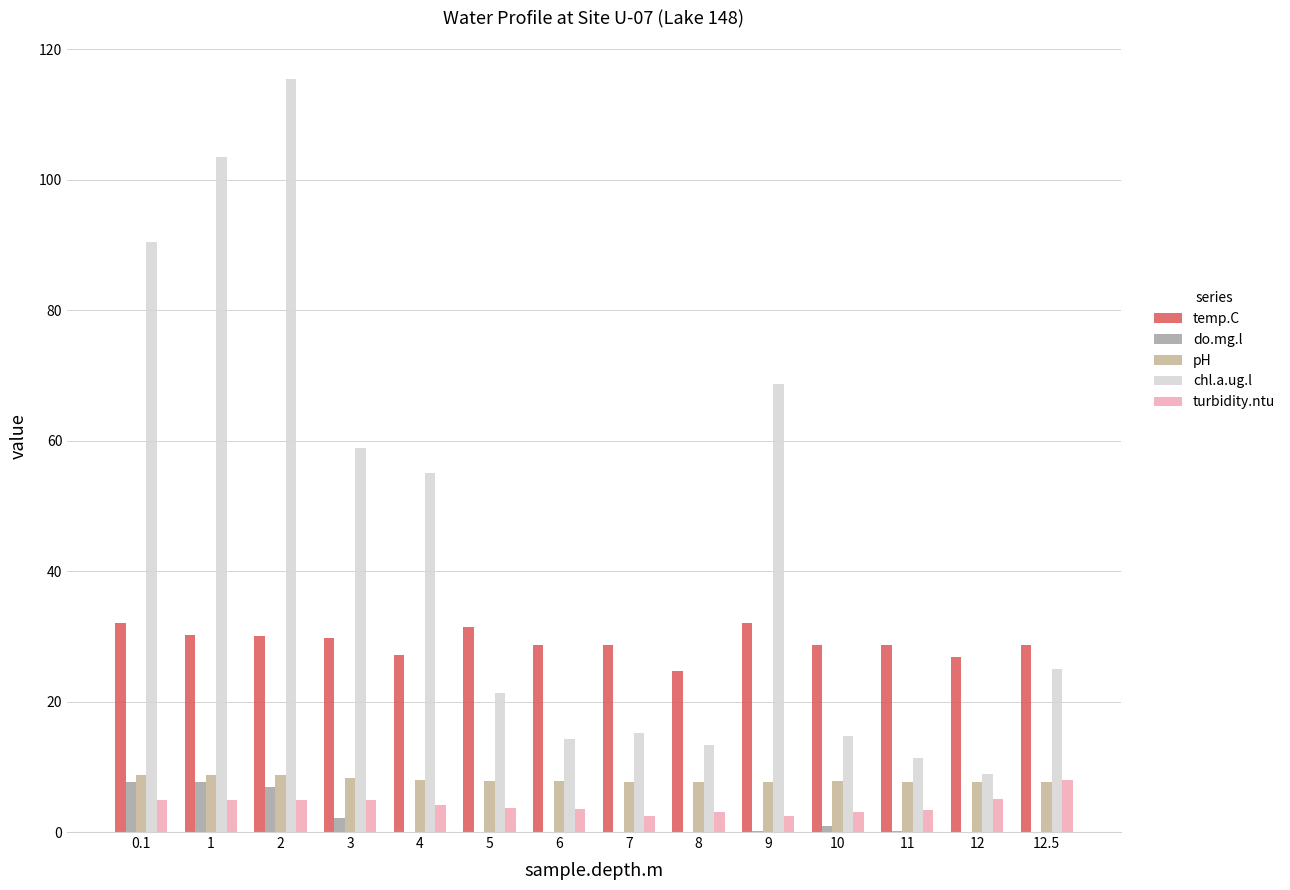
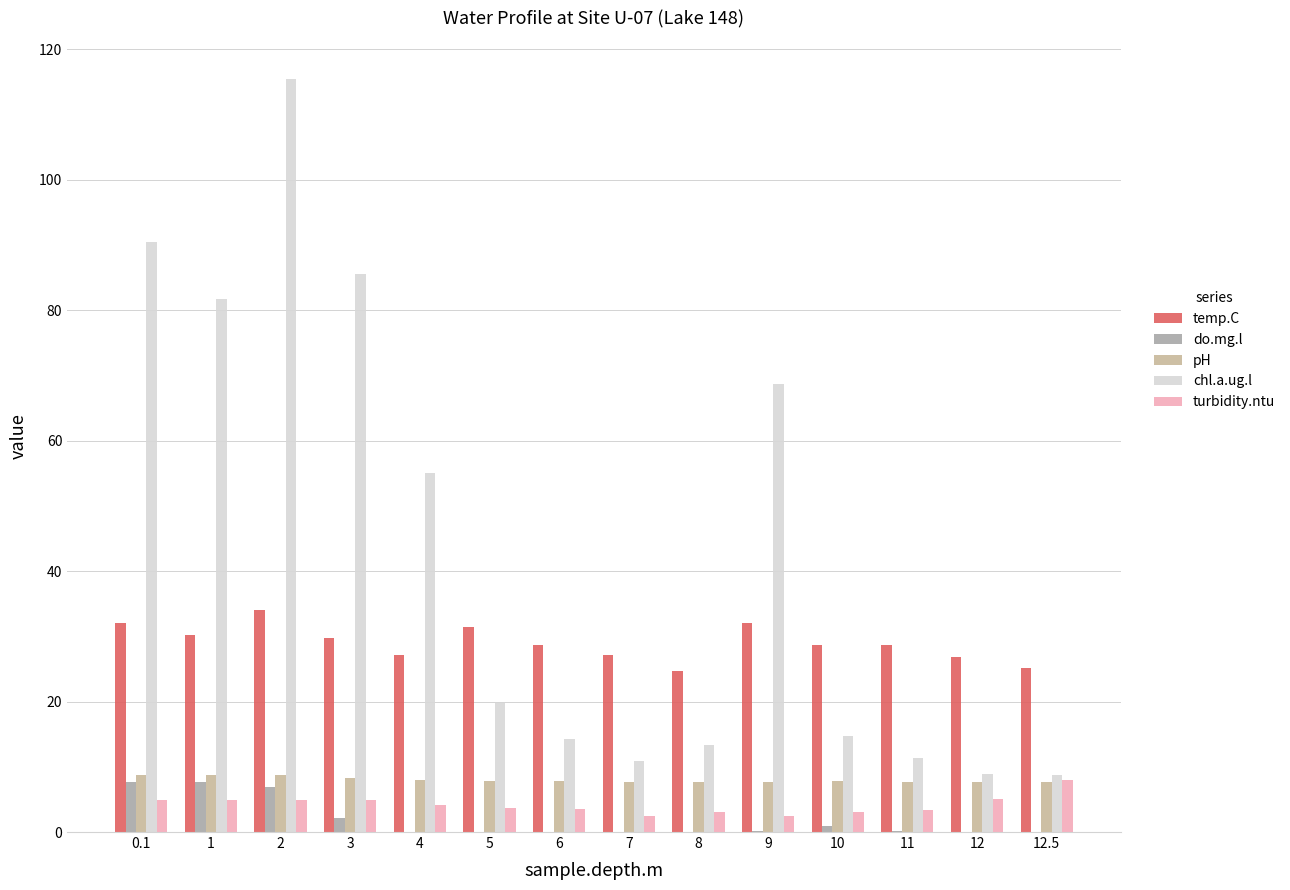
  {
    "temp.C": {
      "0.1": 32,
      "1": 30,
-     "2": 30,
+     "2": 34,
      "3": 30,
      "4": 27,
      "5": 32,
      "6": 29,
-     "7": 29,
+     "7": 27,
      "8": 25,
      "9": 32,
      "10": 29,
      "11": 29,
      "12": 27,
-     "12.5": 29
+     "12.5": 25
    },
    "chl.a.ug.l": {
      "0.1": 90,
-     "1": 103,
+     "1": 82,
      "2": 116,
-     "3": 59,
+     "3": 86,
      "4": 55,
-     "5": 21,
+     "5": 20,
      "6": 14,
-     "7": 15,
+     "7": 11,
      "8": 13,
      "9": 69,
      "10": 15,
      "11": 11,
      "12": 9,
-     "12.5": 25
+     "12.5": 9
    }
  }
